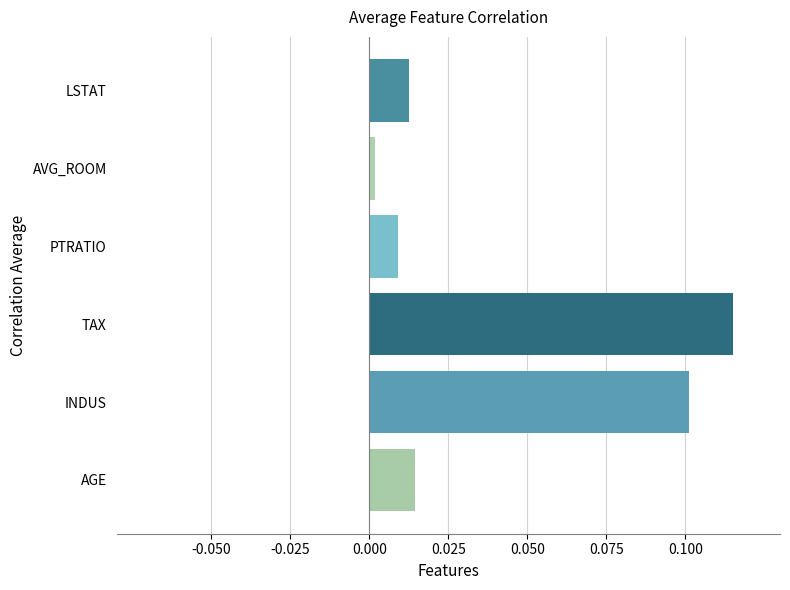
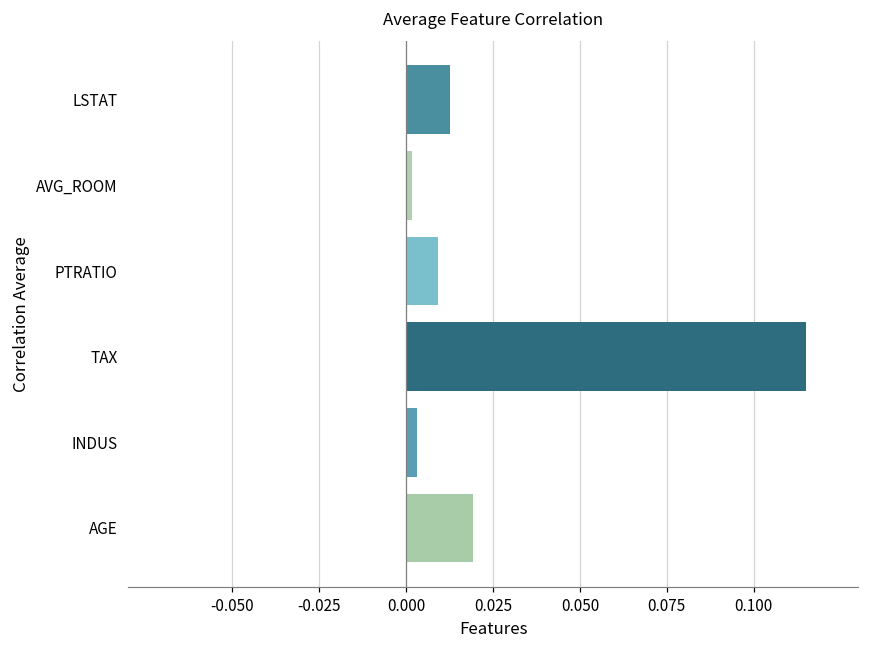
  {
    "LSTAT": 0.012,
    "AVG_ROOM": 0.002,
    "PTRATIO": 0.009,
    "TAX": 0.115,
-   "INDUS": 0.101,
-   "AGE": 0.015
+   "INDUS": 0.003,
+   "AGE": 0.019
  }
